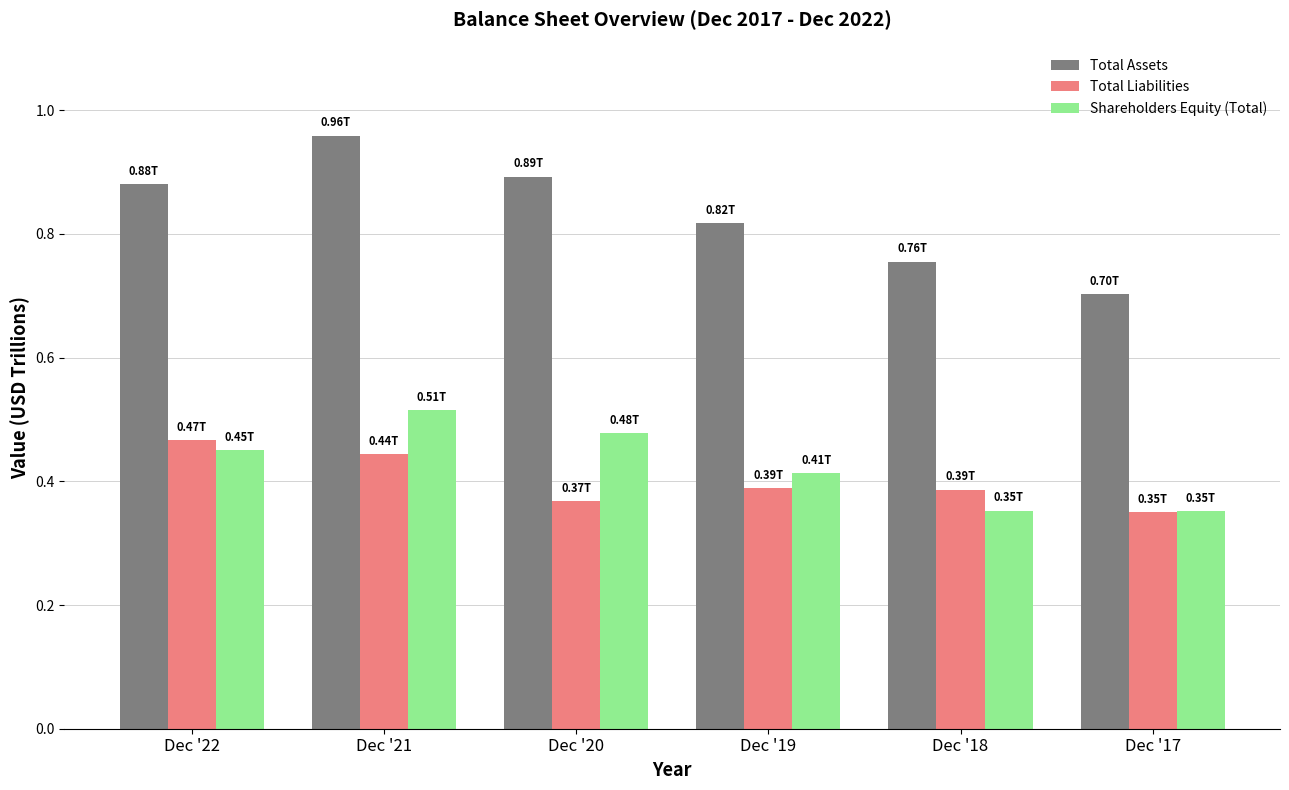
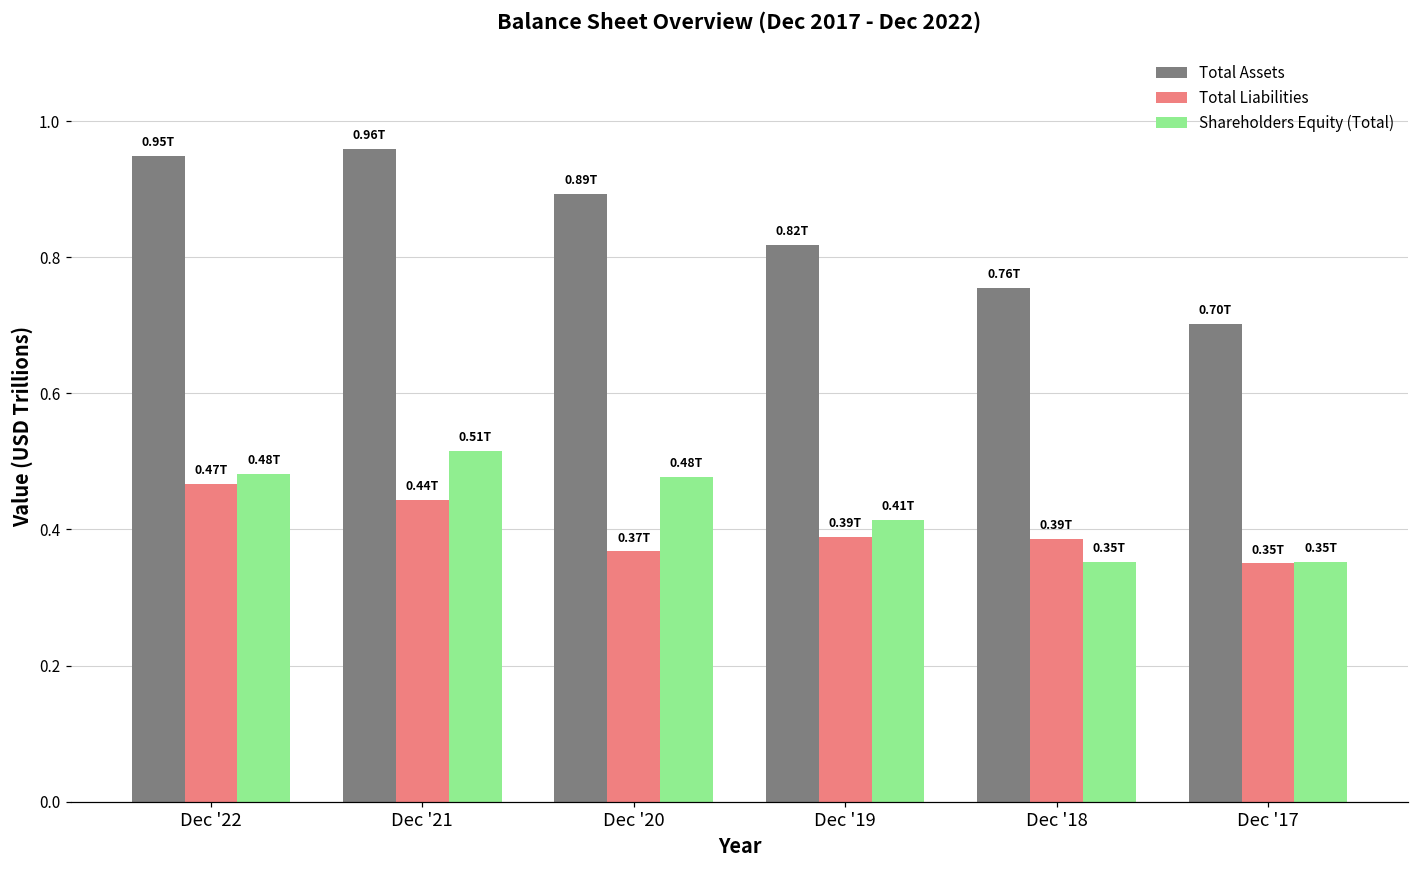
  {
    "Total Assets": {
-     "Dec '22": "0.88T",
+     "Dec '22": "0.95T",
      "Dec '21": "0.96T",
      "Dec '20": "0.89T",
      "Dec '19": "0.82T",
      "Dec '18": "0.76T",
      "Dec '17": "0.70T"
    },
    "Total Liabilities": {
      "Dec '22": "0.47T",
      "Dec '21": "0.44T",
      "Dec '20": "0.37T",
      "Dec '19": "0.39T",
      "Dec '18": "0.39T",
      "Dec '17": "0.35T"
    },
    "Shareholders Equity (Total)": {
-     "Dec '22": "0.45T",
+     "Dec '22": "0.48T",
      "Dec '21": "0.51T",
      "Dec '20": "0.48T",
      "Dec '19": "0.41T",
      "Dec '18": "0.35T",
      "Dec '17": "0.35T"
    }
  }
